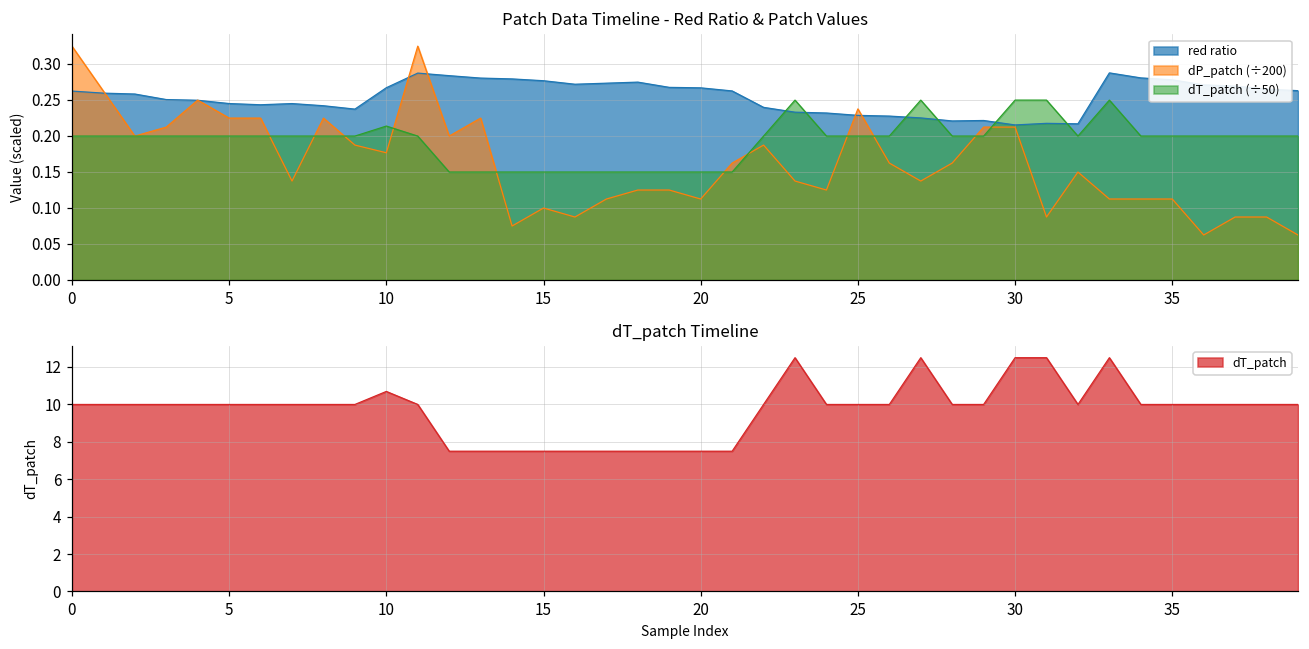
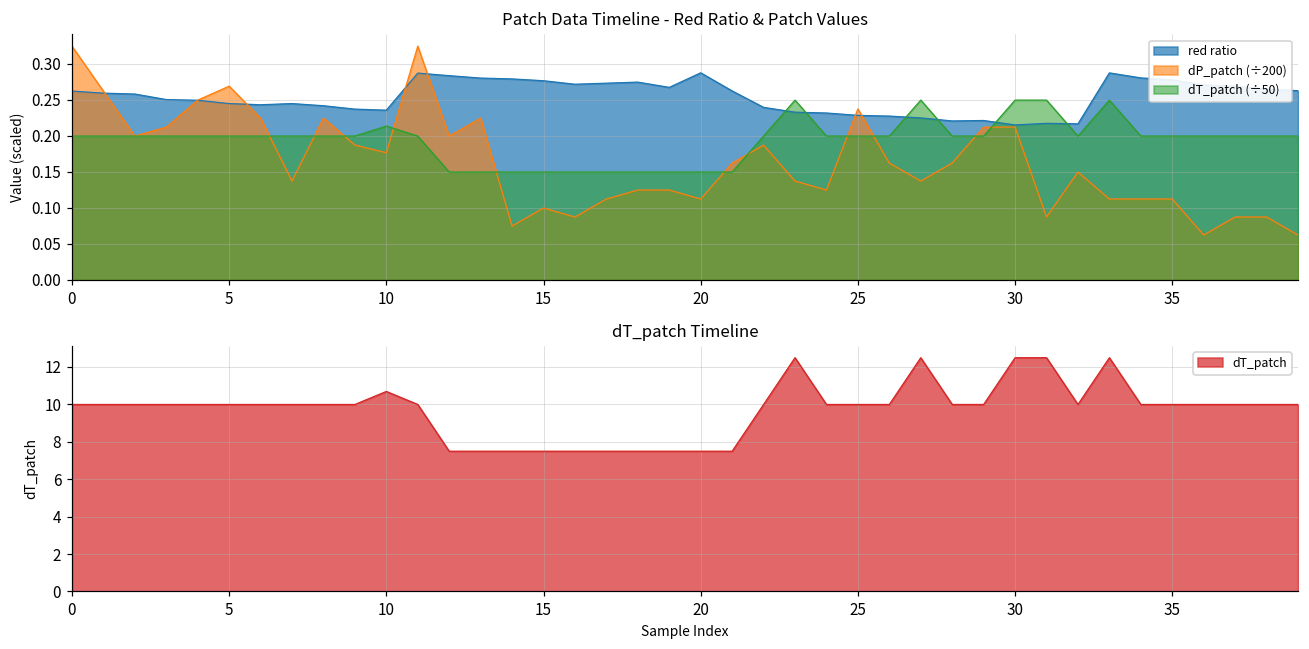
  {
    "Patch Data Timeline - Red Ratio & Patch Values": {
      "red ratio": {
        "0": 0.26,
        "5": 0.24,
-       "10": 0.27,
+       "10": 0.24,
        "15": 0.28,
-       "20": 0.27,
+       "20": 0.29,
        "25": 0.23
      },
      "dP_patch (÷200)": {
        "0": 0.32,
-       "5": 0.22,
+       "5": 0.27,
        "10": 0.18,
        "15": 0.10,
        "20": 0.11,
        "25": 0.24,
        "35": 0.11
      },
      "dT_patch (÷50)": {
        "0": 0.20,
        "5": 0.20,
        "10": 0.21,
        "15": 0.15,
        "20": 0.15,
        "25": 0.20,
        "30": 0.25,
        "35": 0.20
      }
    },
    "dT_patch Timeline": {
      "0": 10.0,
      "5": 10.0,
      "10": 10.7,
      "15": 7.5,
      "20": 7.5,
      "25": 10.0,
      "30": 12.5,
      "35": 10.0
    }
  }
